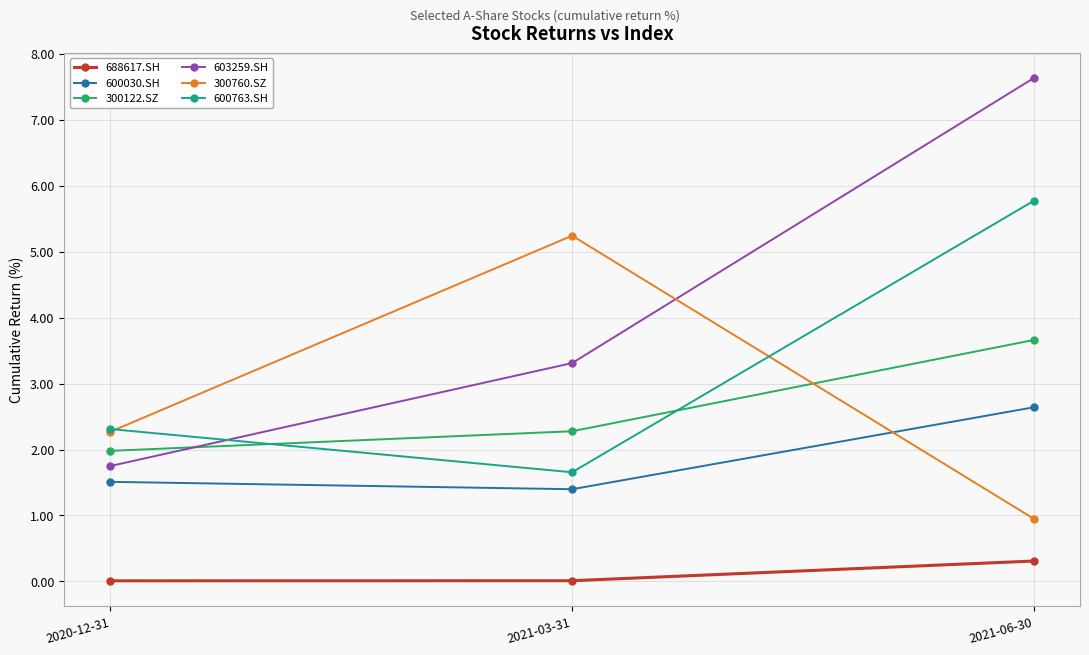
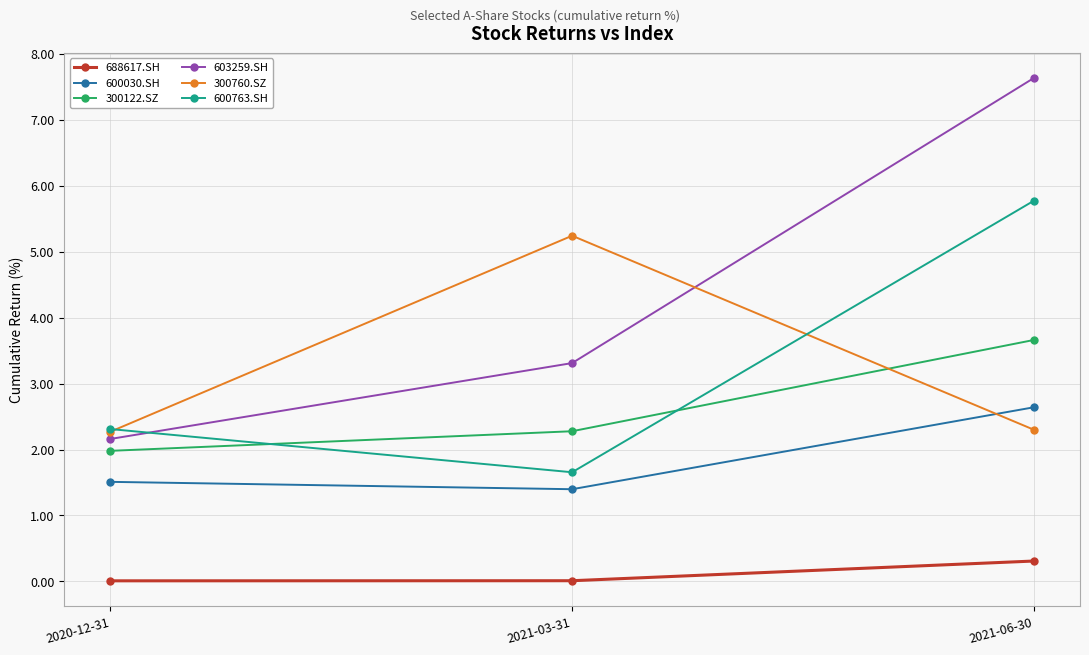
  {
    "688617.SH": {
      "2020-12-31": 0.0,
      "2021-03-31": 0.0,
      "2021-06-30": 0.3
    },
    "603259.SH": {
-     "2020-12-31": 1.8,
+     "2020-12-31": 2.2,
      "2021-03-31": 3.3,
      "2021-06-30": 7.6
    },
    "300760.SZ": {
      "2020-12-31": 2.3,
      "2021-03-31": 5.2,
-     "2021-06-30": 1.0
+     "2021-06-30": 2.3
    }
  }
